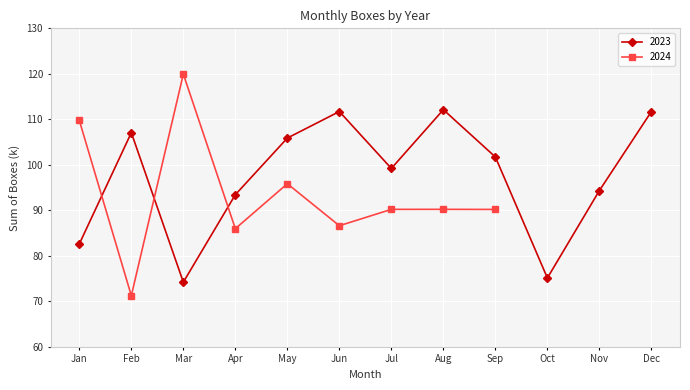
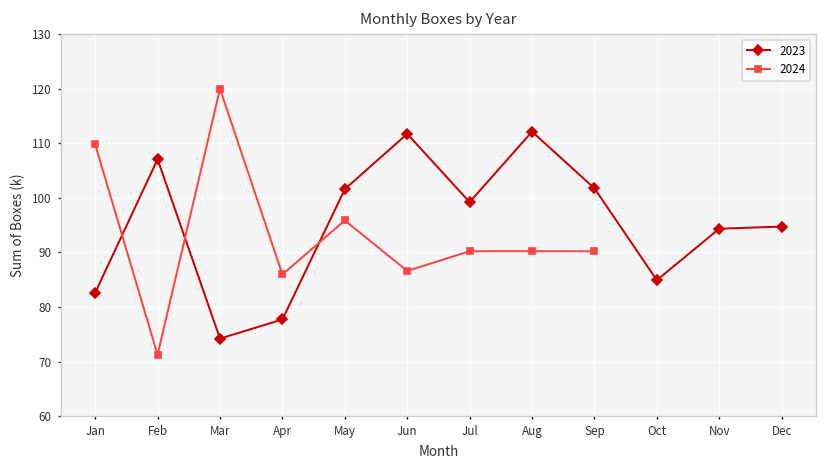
  {
    "2023": {
      "Jan": 83,
      "Feb": 107,
      "Mar": 74,
-     "Apr": 93,
-     "May": 106,
+     "Apr": 78,
+     "May": 102,
      "Jun": 112,
      "Jul": 99,
      "Aug": 112,
      "Sep": 102,
-     "Oct": 75,
+     "Oct": 85,
      "Nov": 94,
-     "Dec": 112
+     "Dec": 95
    },
    "2024": {
      "Jan": 110,
      "Feb": 71,
      "Mar": 120,
      "Apr": 86,
      "May": 96,
      "Jun": 87,
      "Jul": 90,
      "Aug": 90,
      "Sep": 90
    }
  }
